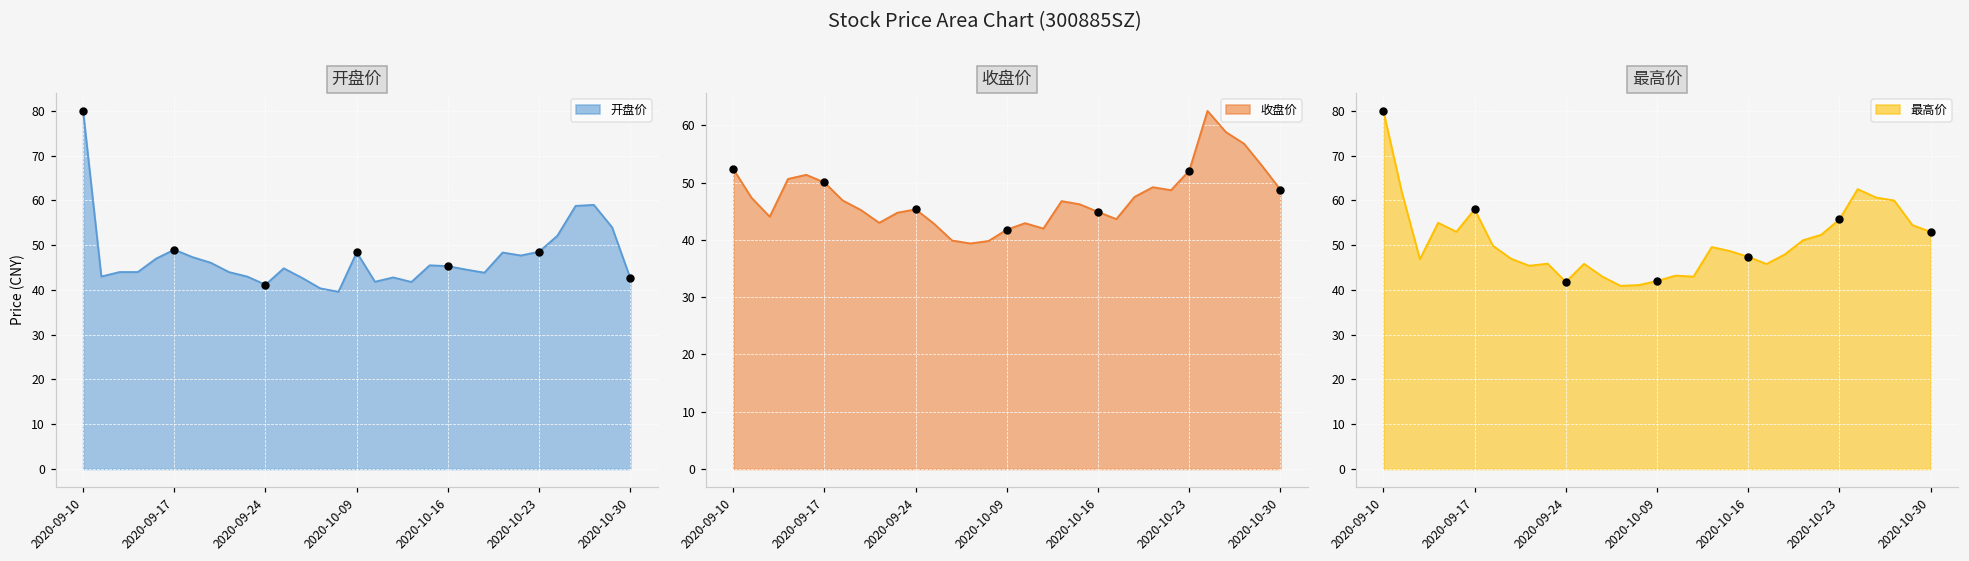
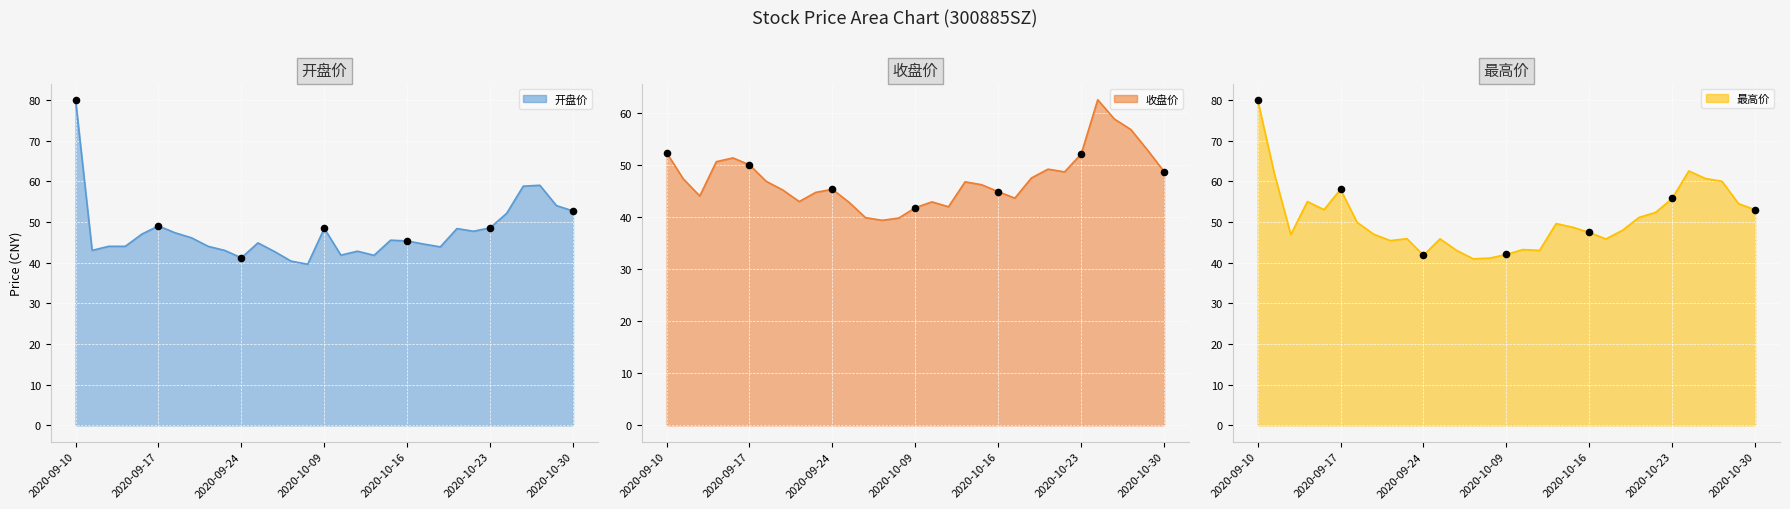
  {
    "开盘价": {
      "开盘价": {
-       "2020-10-30": 43
+       "2020-10-30": 53
      }
    }
  }
